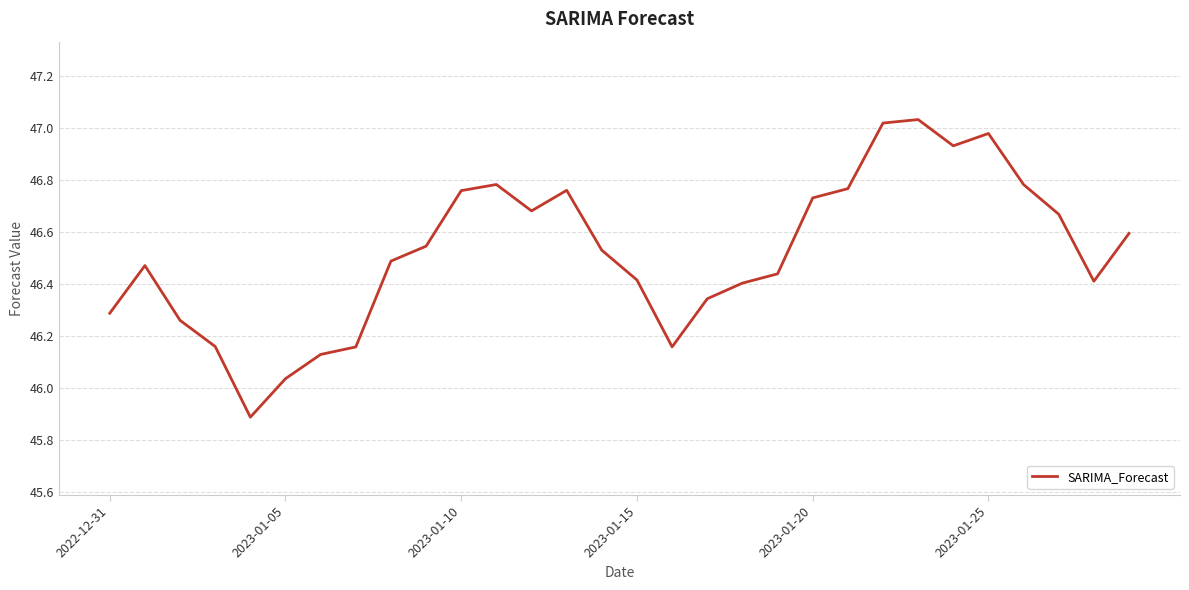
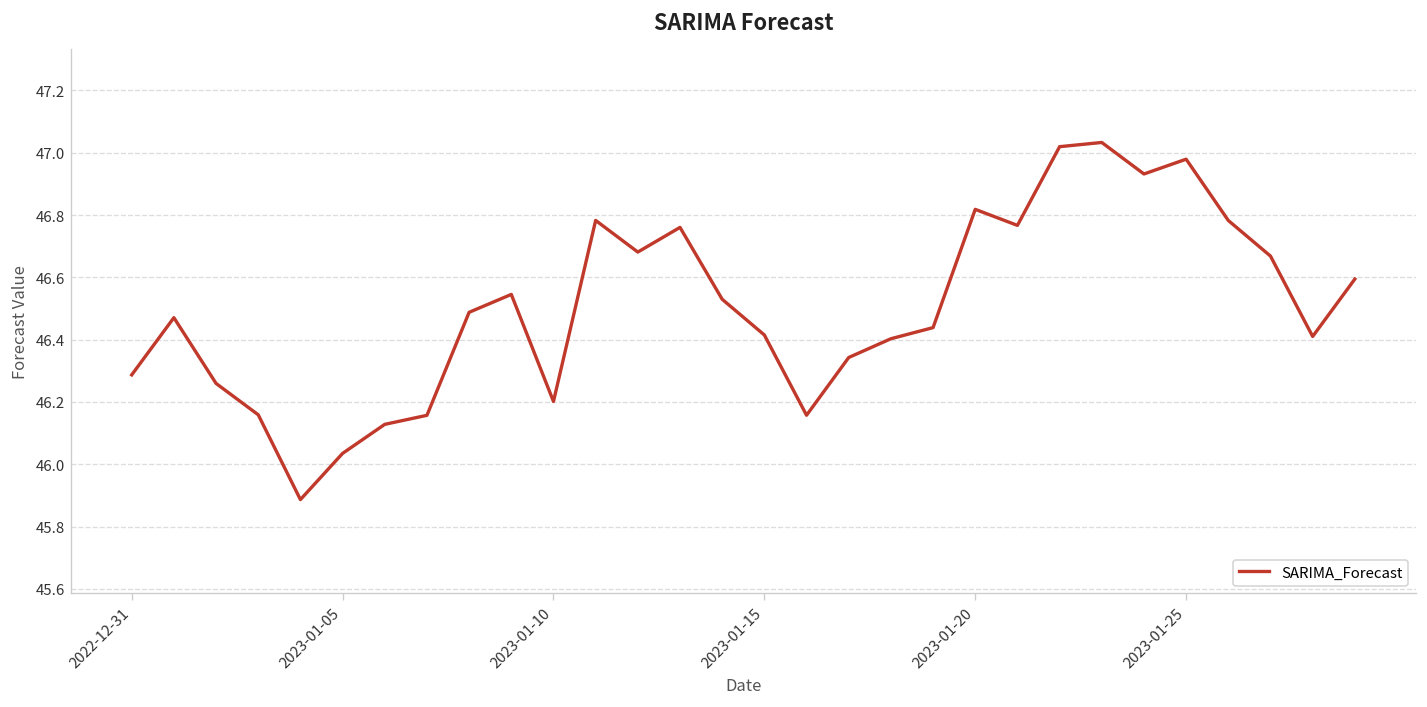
  {
    "2022-12-31": 46.29,
    "2023-01-05": 46.03,
-   "2023-01-10": 46.76,
+   "2023-01-10": 46.20,
    "2023-01-15": 46.41,
-   "2023-01-20": 46.73,
+   "2023-01-20": 46.82,
    "2023-01-25": 46.98
  }
